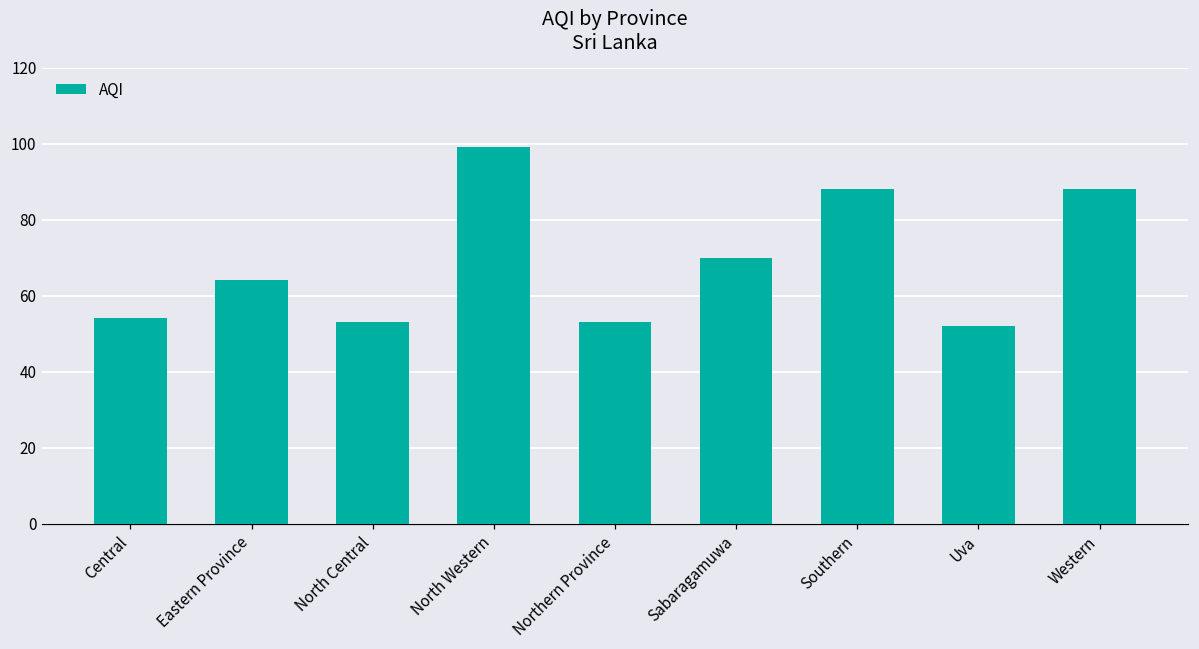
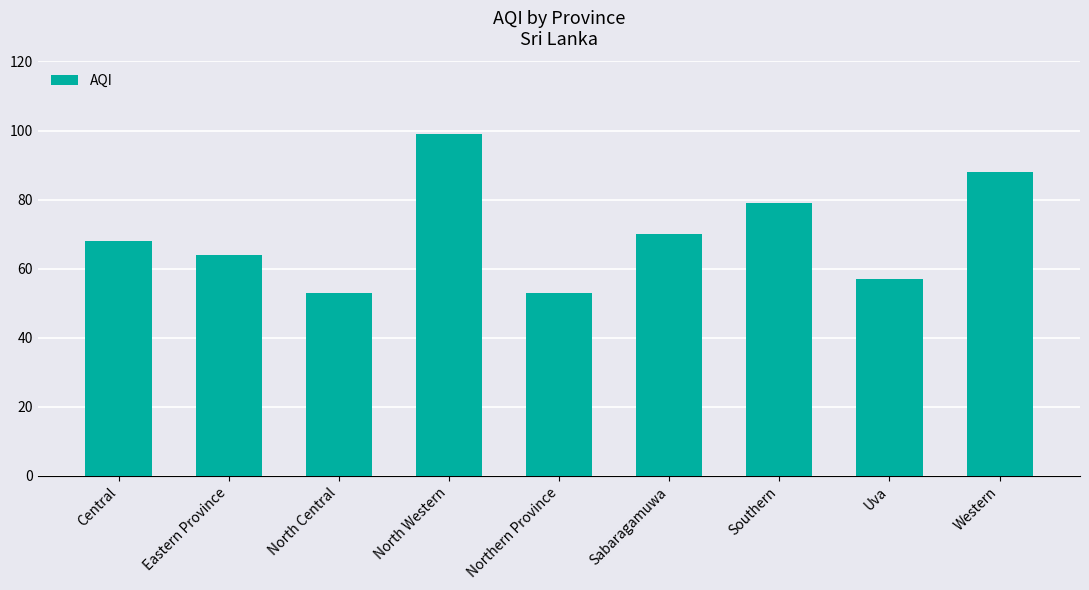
  {
-   "Central": 54,
+   "Central": 68,
    "Eastern Province": 64,
    "North Central": 53,
    "North Western": 99,
    "Northern Province": 53,
    "Sabaragamuwa": 70,
-   "Southern": 88,
-   "Uva": 52,
+   "Southern": 79,
+   "Uva": 57,
    "Western": 88
  }
